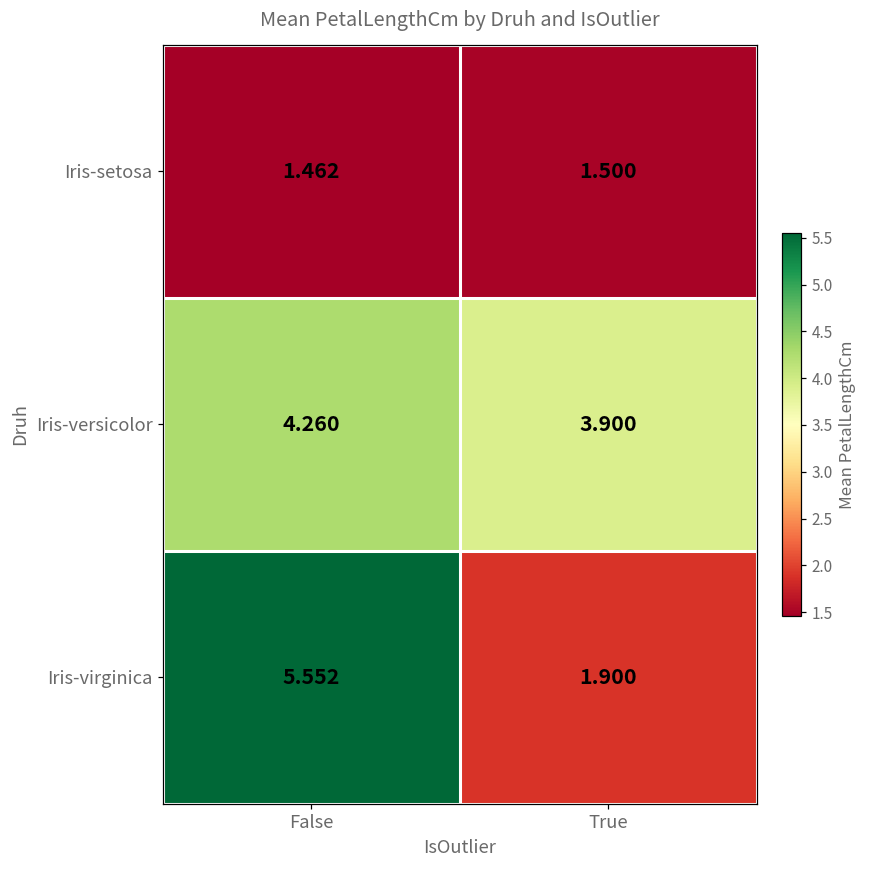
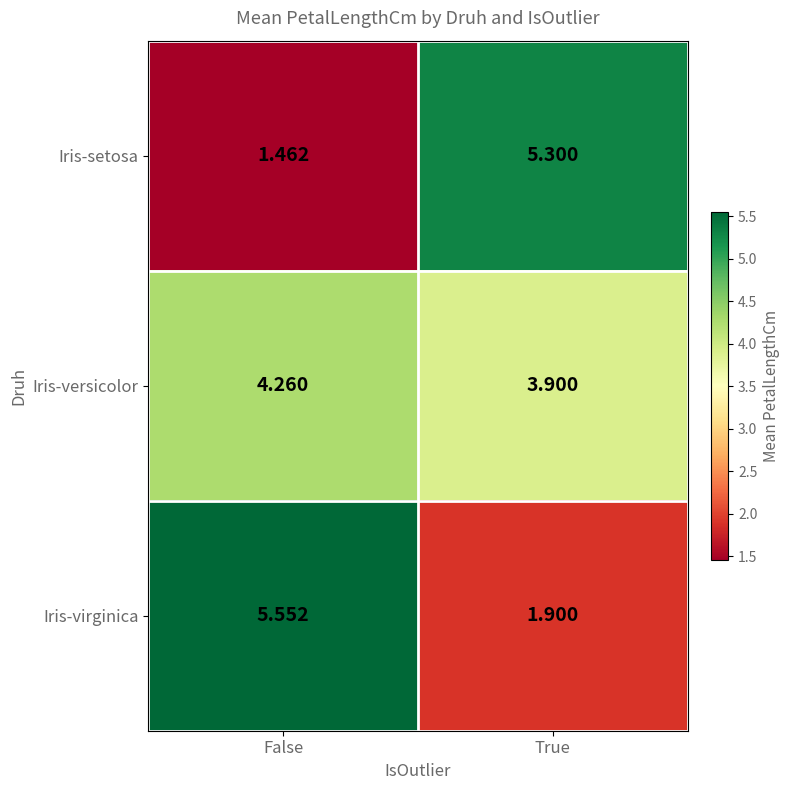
  {
    "Iris-setosa": {
      "False": 1.462,
-     "True": 1.500
+     "True": 5.300
    },
    "Iris-versicolor": {
      "False": 4.260,
      "True": 3.900
    },
    "Iris-virginica": {
      "False": 5.552,
      "True": 1.900
    }
  }
